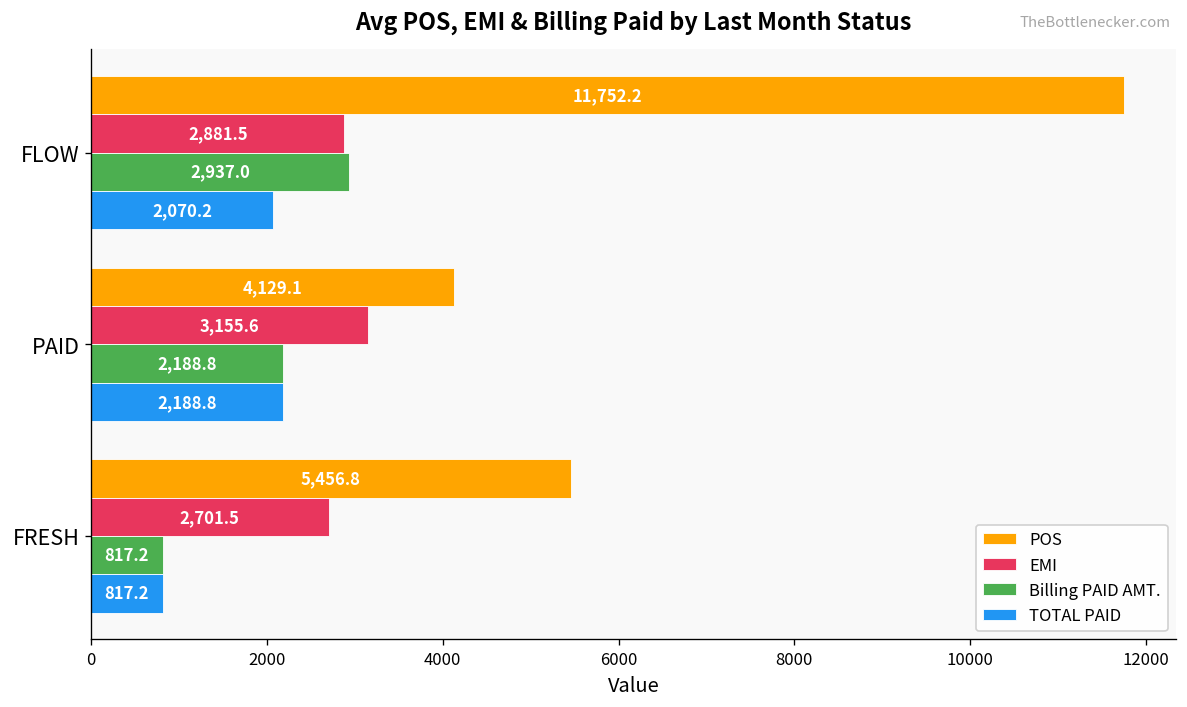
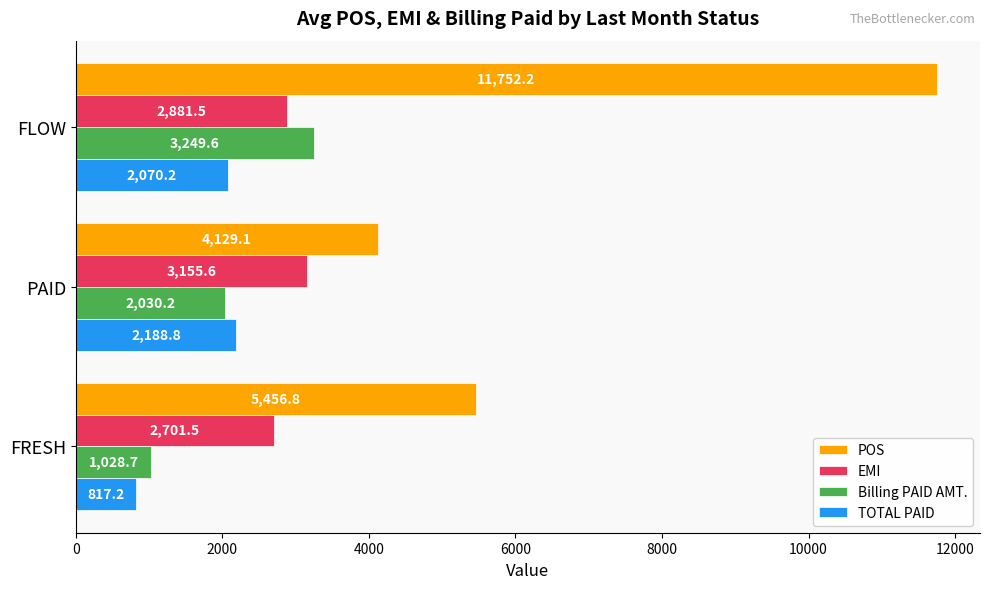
  {
    "POS": {
      "FLOW": "11,752.2",
      "PAID": "4,129.1",
      "FRESH": "5,456.8"
    },
    "EMI": {
      "FLOW": "2,881.5",
      "PAID": "3,155.6",
      "FRESH": "2,701.5"
    },
    "Billing PAID AMT.": {
-     "FLOW": "2,937.0",
-     "PAID": "2,188.8",
-     "FRESH": "817.2"
+     "FLOW": "3,249.6",
+     "PAID": "2,030.2",
+     "FRESH": "1,028.7"
    },
    "TOTAL PAID": {
      "FLOW": "2,070.2",
      "PAID": "2,188.8",
      "FRESH": "817.2"
    }
  }
